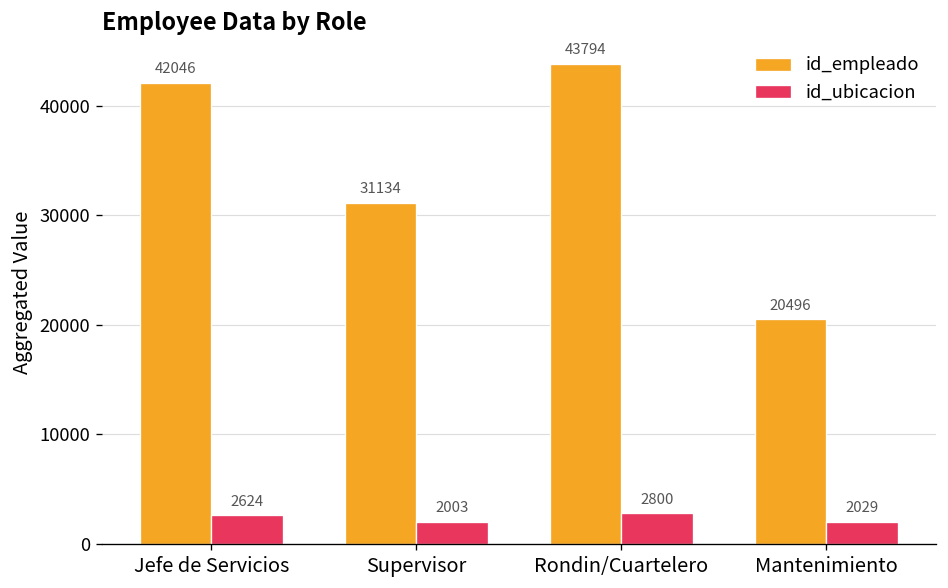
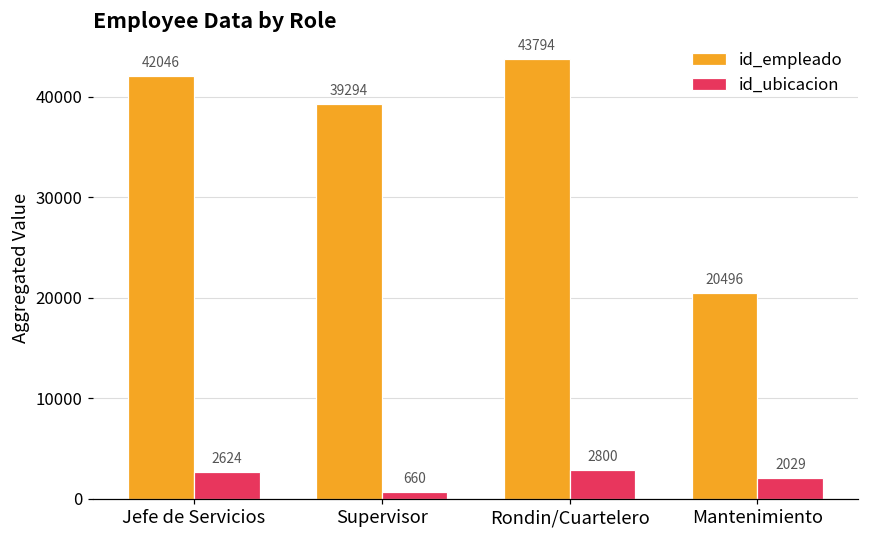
  {
    "id_empleado": {
      "Jefe de Servicios": 42046,
-     "Supervisor": 31134,
+     "Supervisor": 39294,
      "Rondin/Cuartelero": 43794,
      "Mantenimiento": 20496
    },
    "id_ubicacion": {
      "Jefe de Servicios": 2624,
-     "Supervisor": 2003,
+     "Supervisor": 660,
      "Rondin/Cuartelero": 2800,
      "Mantenimiento": 2029
    }
  }
